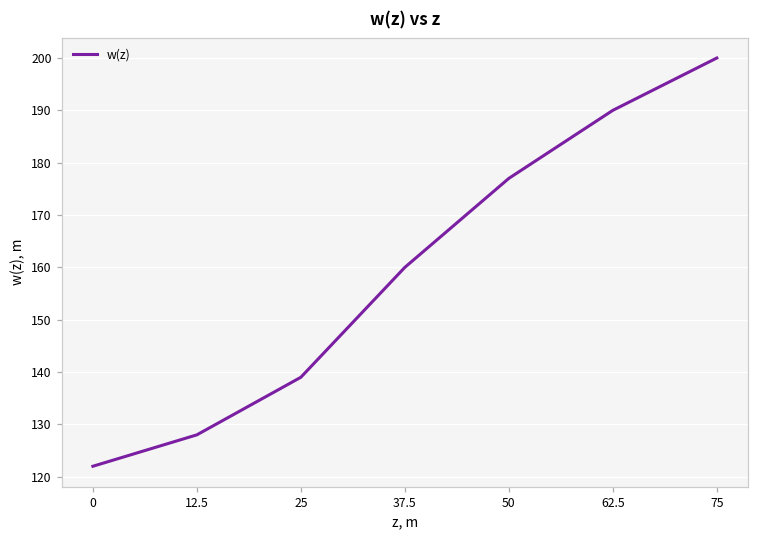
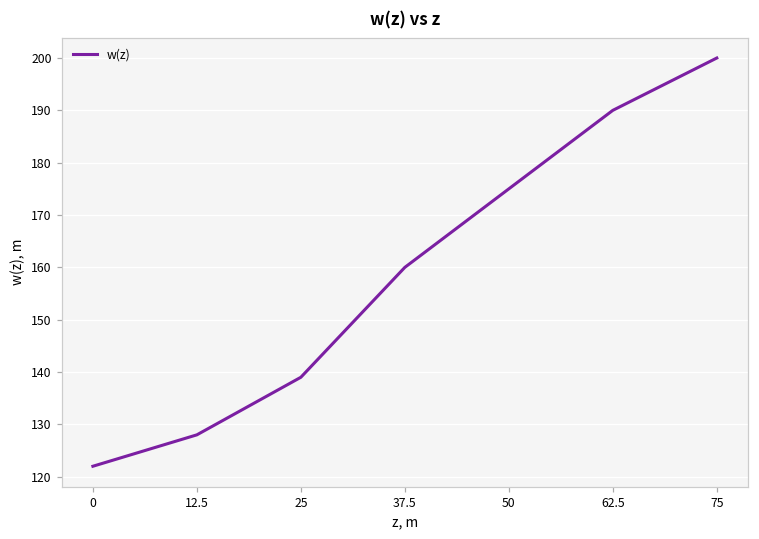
  {
    "0": 122,
    "12.5": 128,
    "25": 139,
    "37.5": 160,
-   "50": 177,
+   "50": 175,
    "62.5": 190,
    "75": 200
  }
